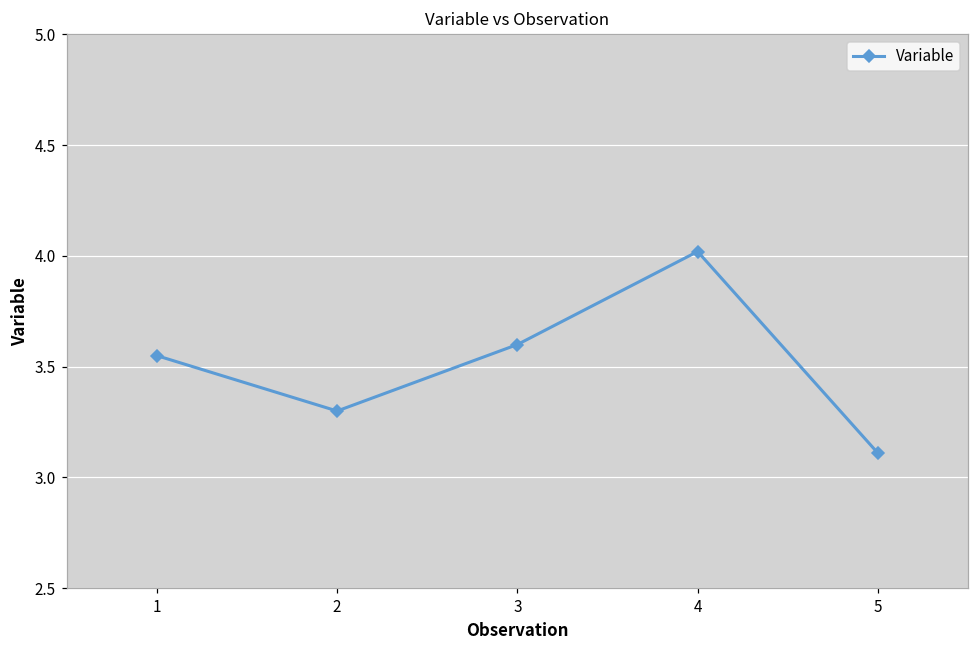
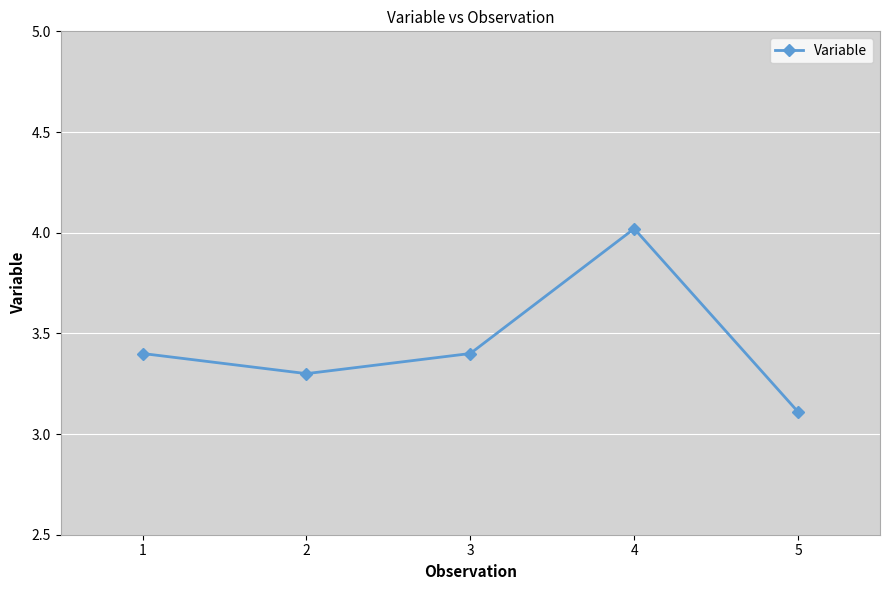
  {
-   "1": 3.55,
+   "1": 3.40,
    "2": 3.30,
-   "3": 3.6,
+   "3": 3.4,
    "4": 4.02,
    "5": 3.11
  }
